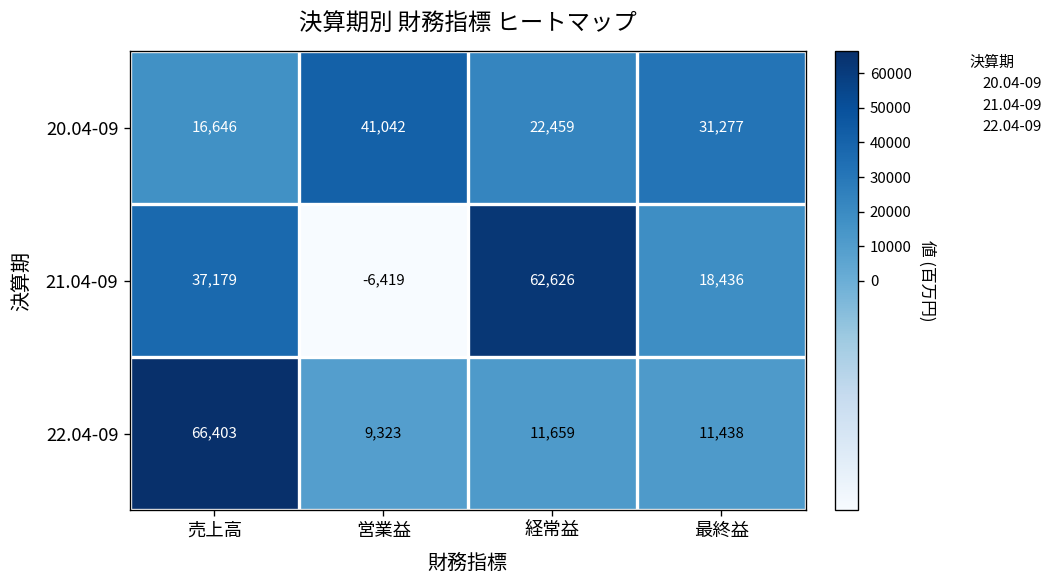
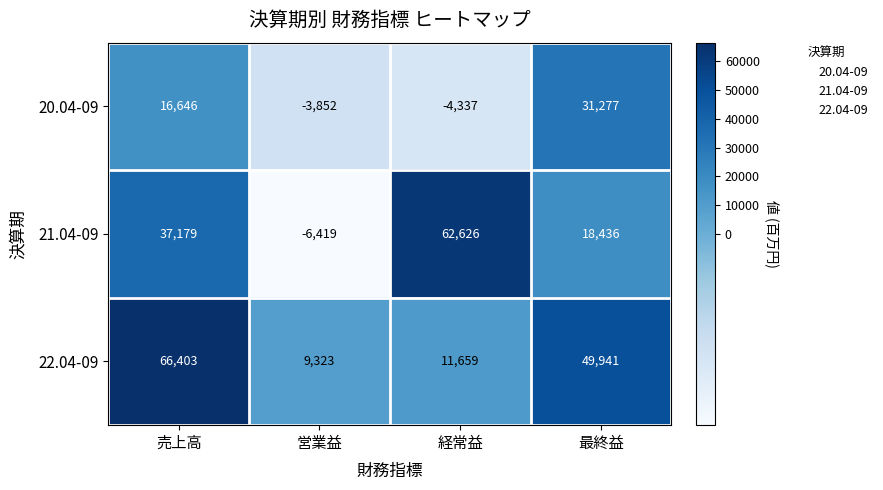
  {
    "20.04-09": {
      "売上高": "16,646",
-     "営業益": "41,042",
-     "経常益": "22,459",
+     "営業益": "-3,852",
+     "経常益": "-4,337",
      "最終益": "31,277"
    },
    "21.04-09": {
      "売上高": "37,179",
      "営業益": "-6,419",
      "経常益": "62,626",
      "最終益": "18,436"
    },
    "22.04-09": {
      "売上高": "66,403",
      "営業益": "9,323",
      "経常益": "11,659",
-     "最終益": "11,438"
+     "最終益": "49,941"
    }
  }
